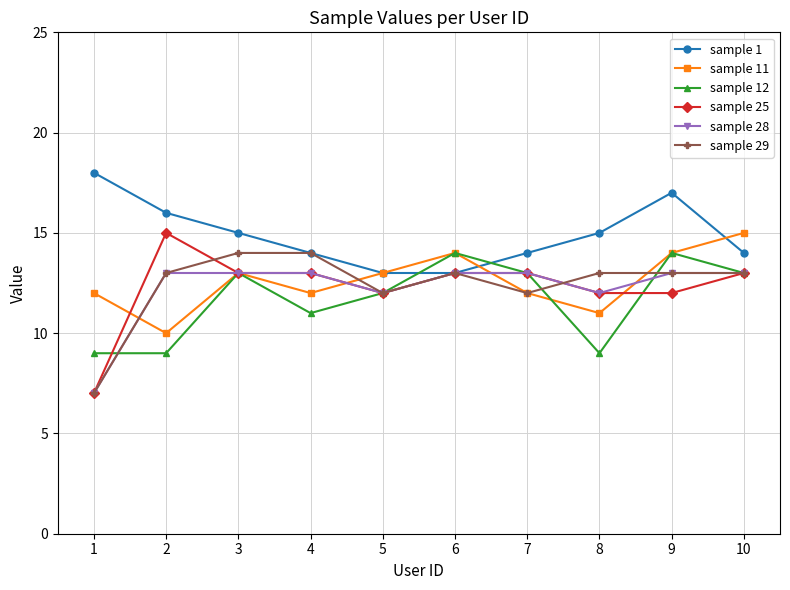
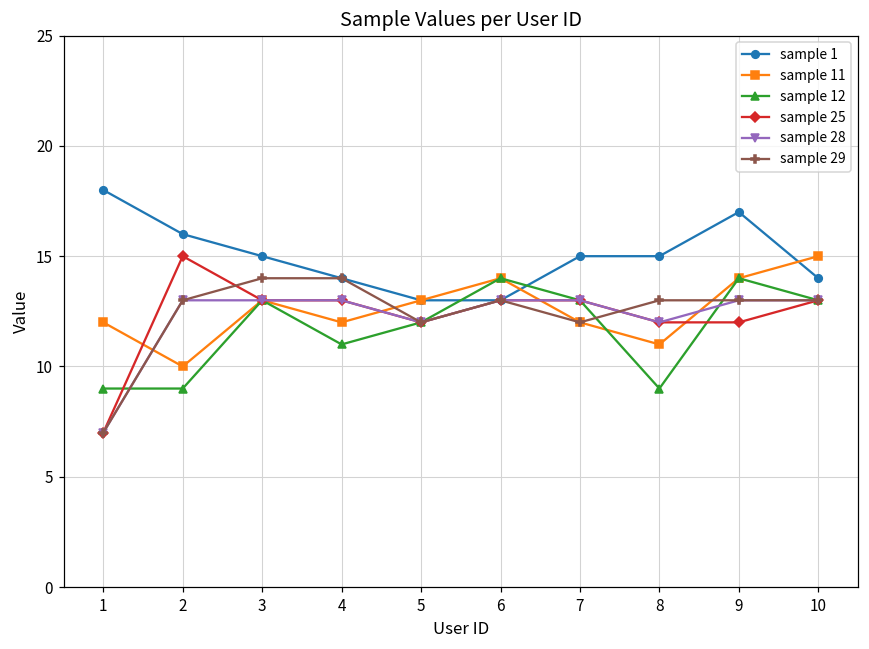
  {
    "sample 1": {
      "1": 18,
      "2": 16,
      "3": 15,
-     "7": 14,
+     "7": 15,
      "8": 15,
      "9": 17,
      "10": 14
    },
    "sample 11": {
      "1": 12,
      "2": 10,
      "4": 12,
      "8": 11,
      "10": 15
    },
    "sample 12": {
      "1": 9,
      "2": 9,
      "4": 11,
      "8": 9
    },
    "sample 25": {
      "2": 15,
      "9": 12
    },
    "sample 29": {
      "3": 14,
      "8": 13
    }
  }
